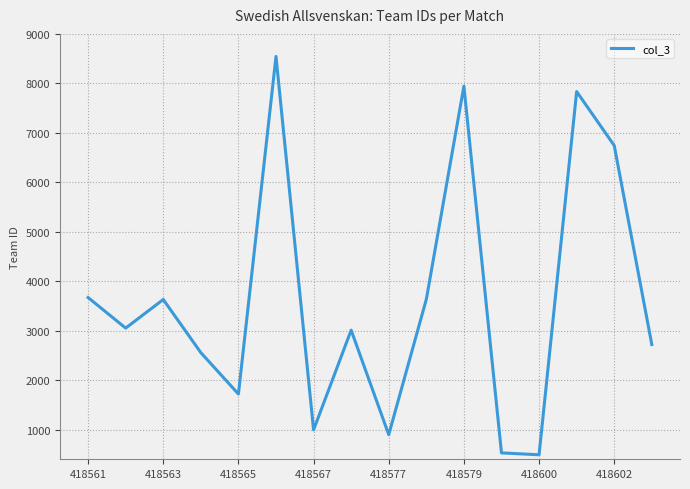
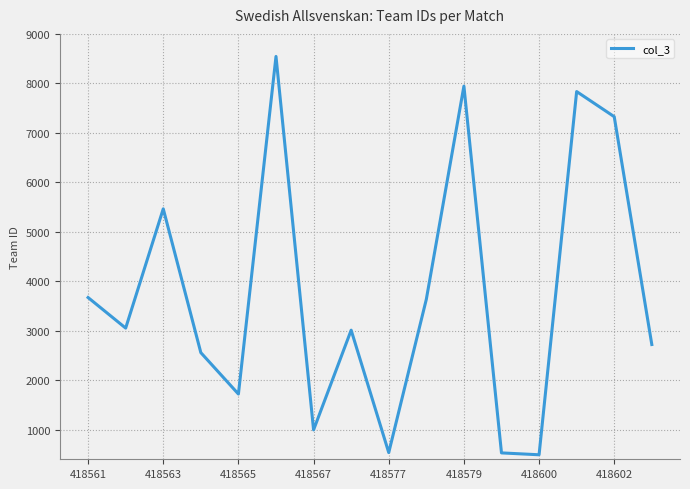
  {
    "418561": 3700,
-   "418563": 3600,
+   "418563": 5500,
    "418565": 1700,
    "418567": 1000,
-   "418577": 900,
+   "418577": 500,
    "418579": 7900,
    "418600": 500,
-   "418602": 6700
+   "418602": 7300
  }
